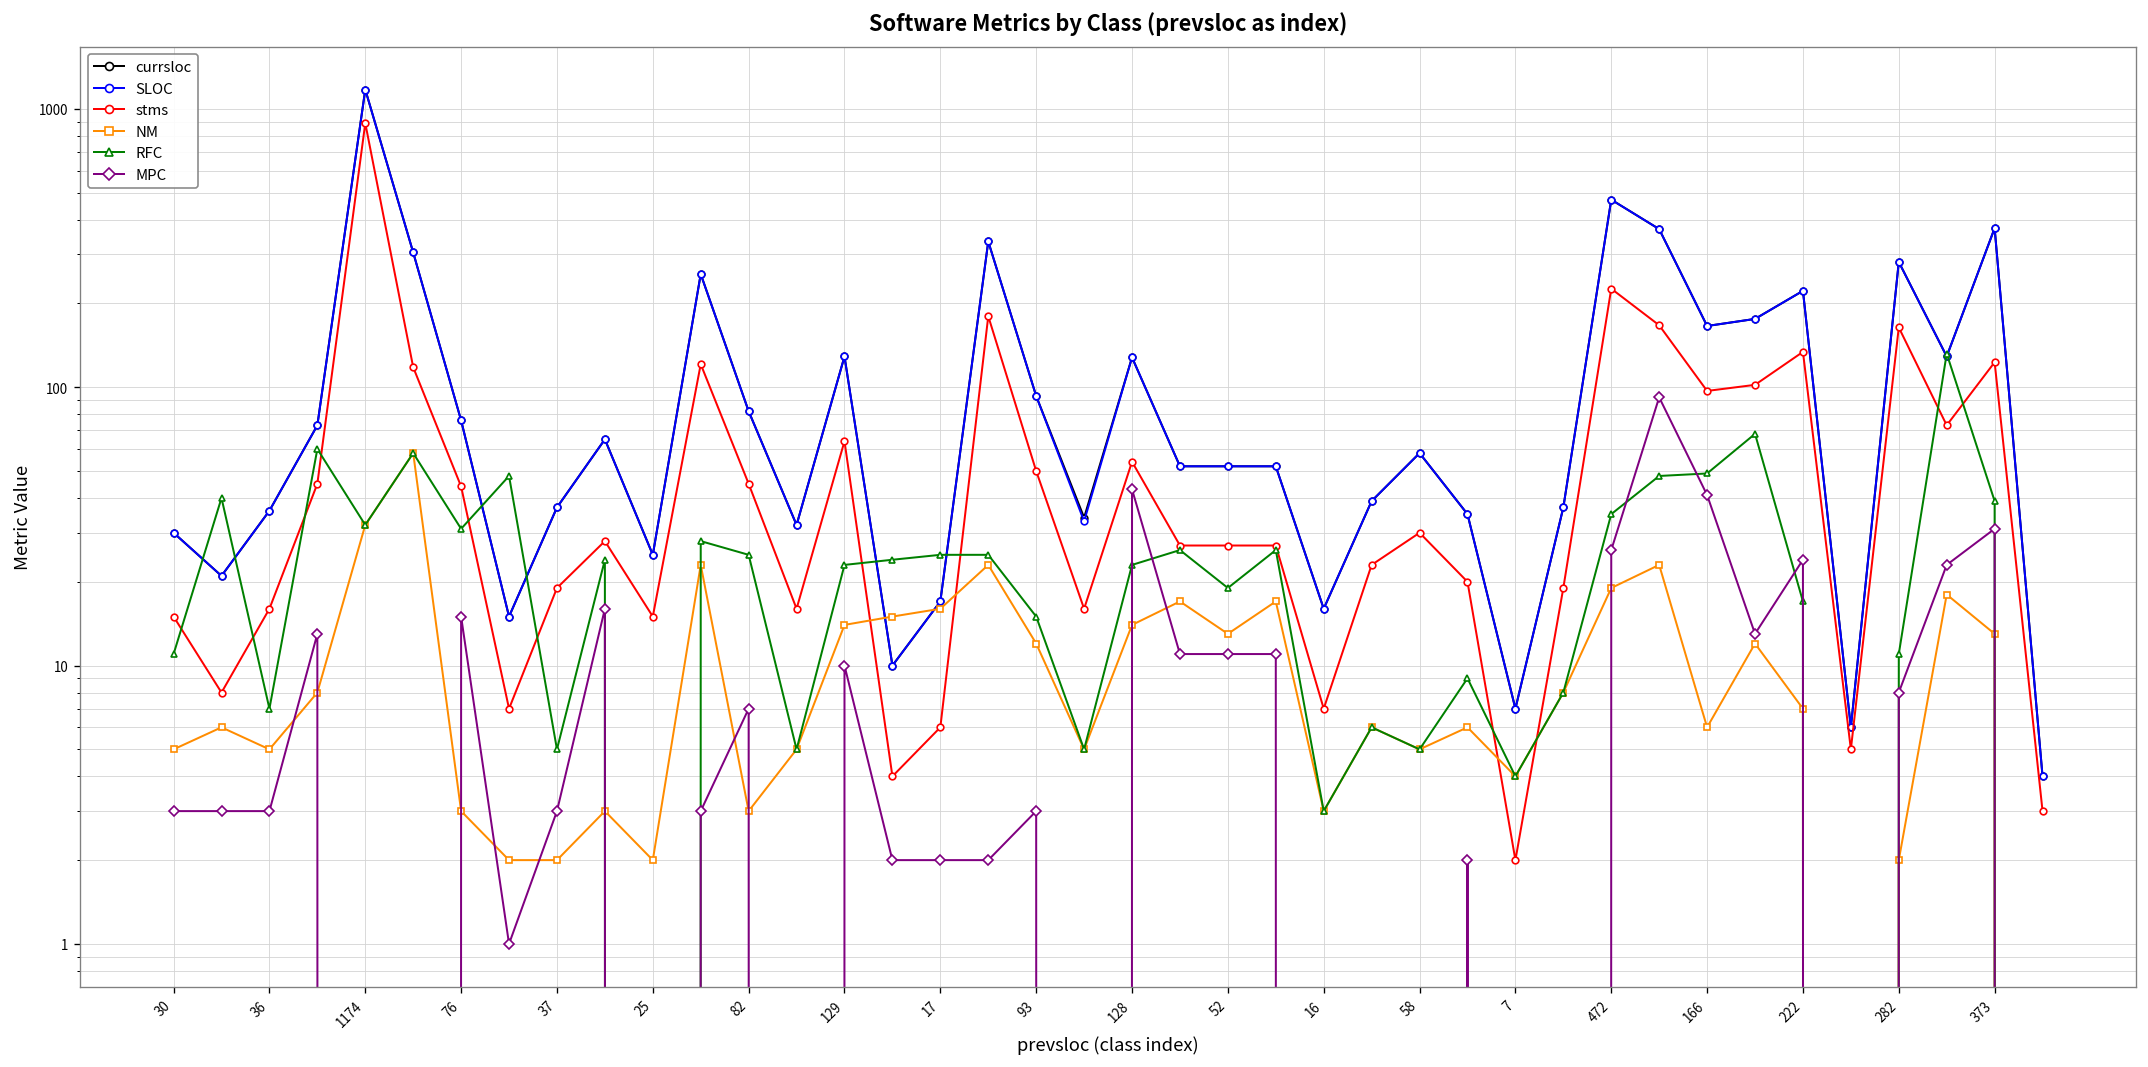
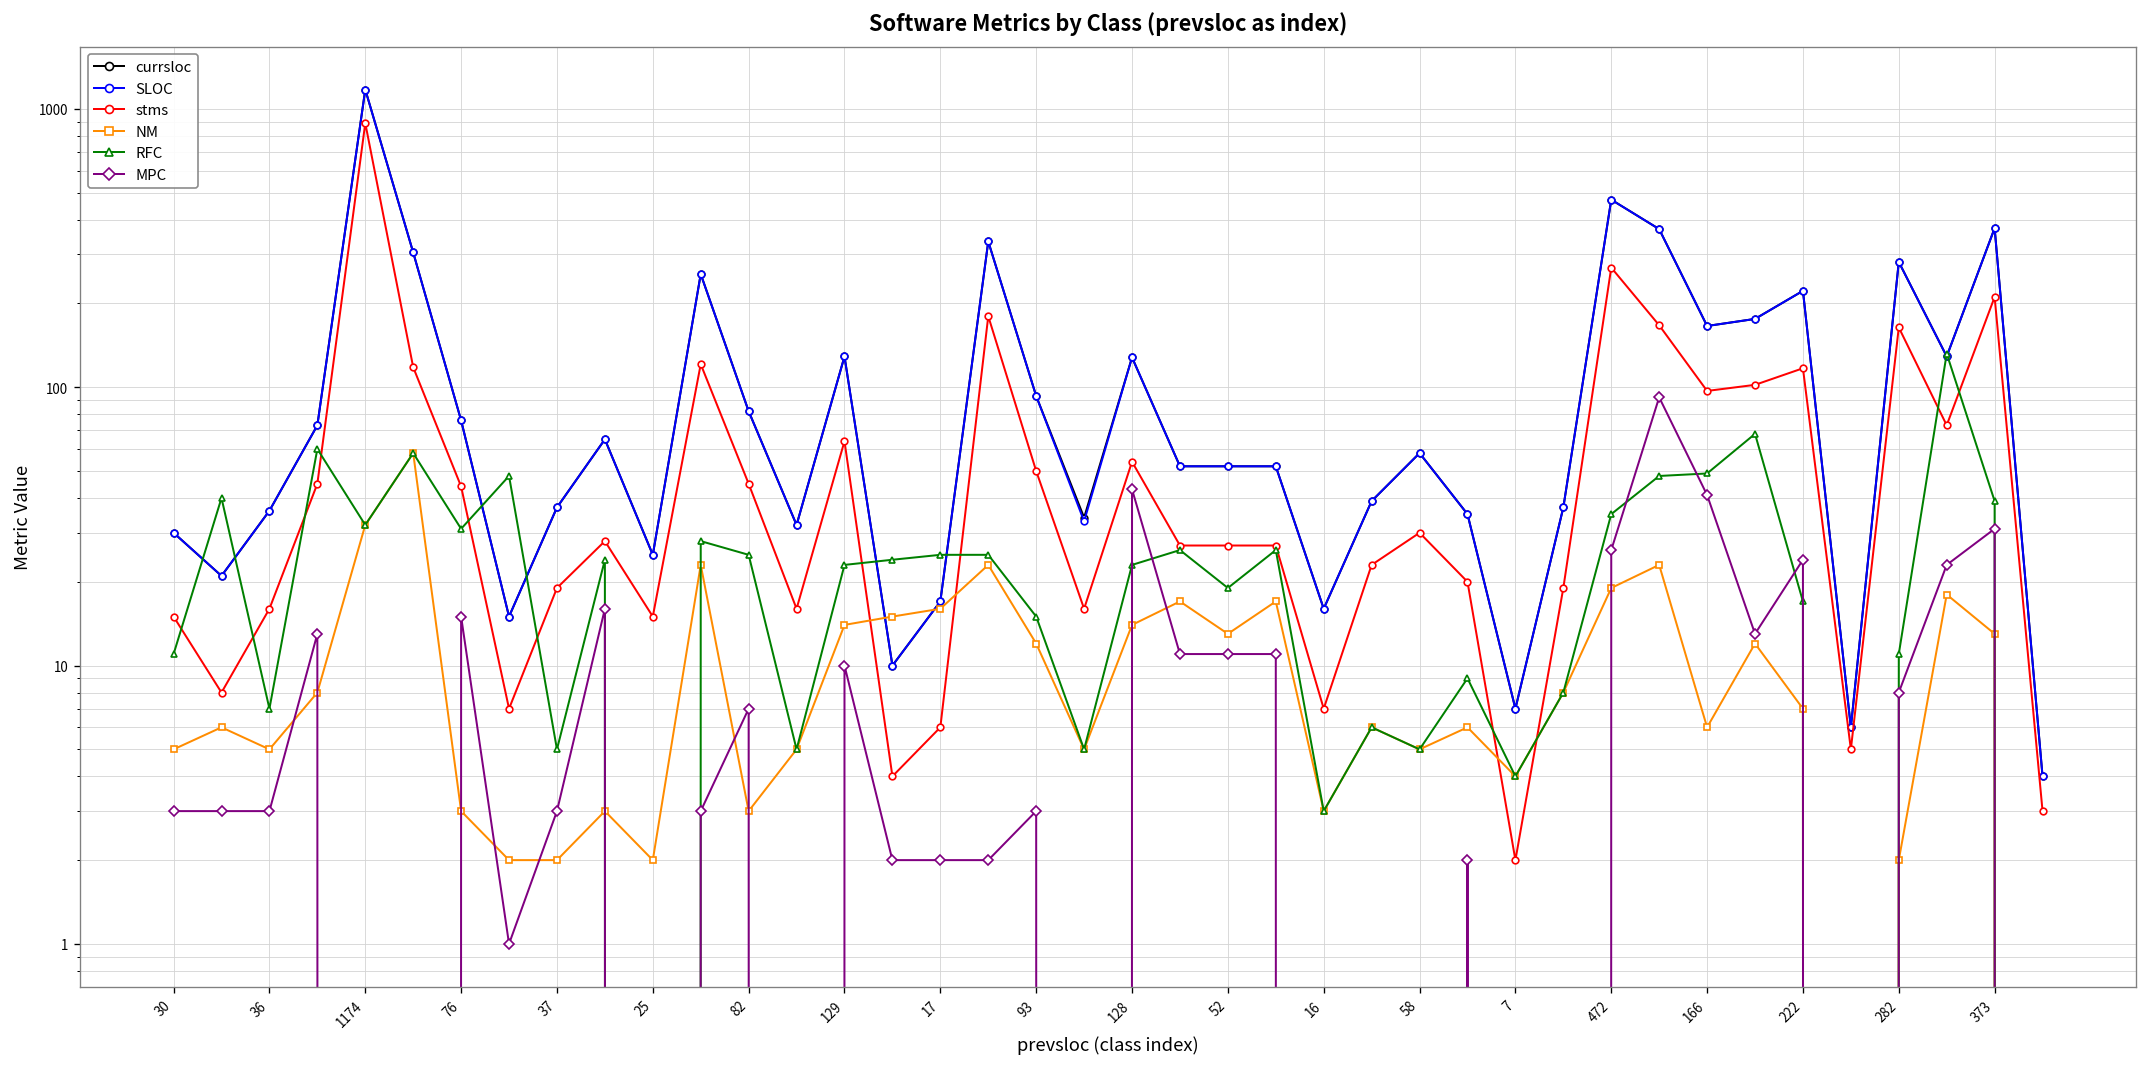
  {
    "stms": {
      "30": 15,
      "36": 16,
      "1174": 890,
      "76": 44,
      "82": 45,
      "129": 64,
      "93": 50,
      "128": 54,
      "52": 27,
      "16": 7,
      "58": 30,
-     "472": 230,
+     "472": 270,
      "166": 97,
-     "222": 130,
+     "222": 120,
      "282": 160,
-     "373": 120
+     "373": 210
    },
    "NM": {
      "30": 5,
      "36": 5,
      "76": 3,
      "82": 3,
      "129": 14,
      "93": 12,
      "128": 14,
      "52": 13,
      "472": 19,
      "166": 6,
      "222": 7,
      "282": 2,
      "373": 13
    },
    "RFC": {
      "30": 11,
      "36": 7,
      "76": 31,
      "82": 25,
      "129": 23,
      "93": 15,
      "128": 23,
      "52": 19,
      "472": 35,
      "166": 49,
      "222": 17,
      "282": 11,
      "373": 39
    },
    "MPC": {
      "30": 3,
      "36": 3,
      "76": 15,
      "82": 7,
      "129": 10,
      "93": 3,
      "128": 43,
      "52": 11,
      "472": 26,
      "166": 41,
      "222": 24,
      "282": 8,
      "373": 31
    }
  }
